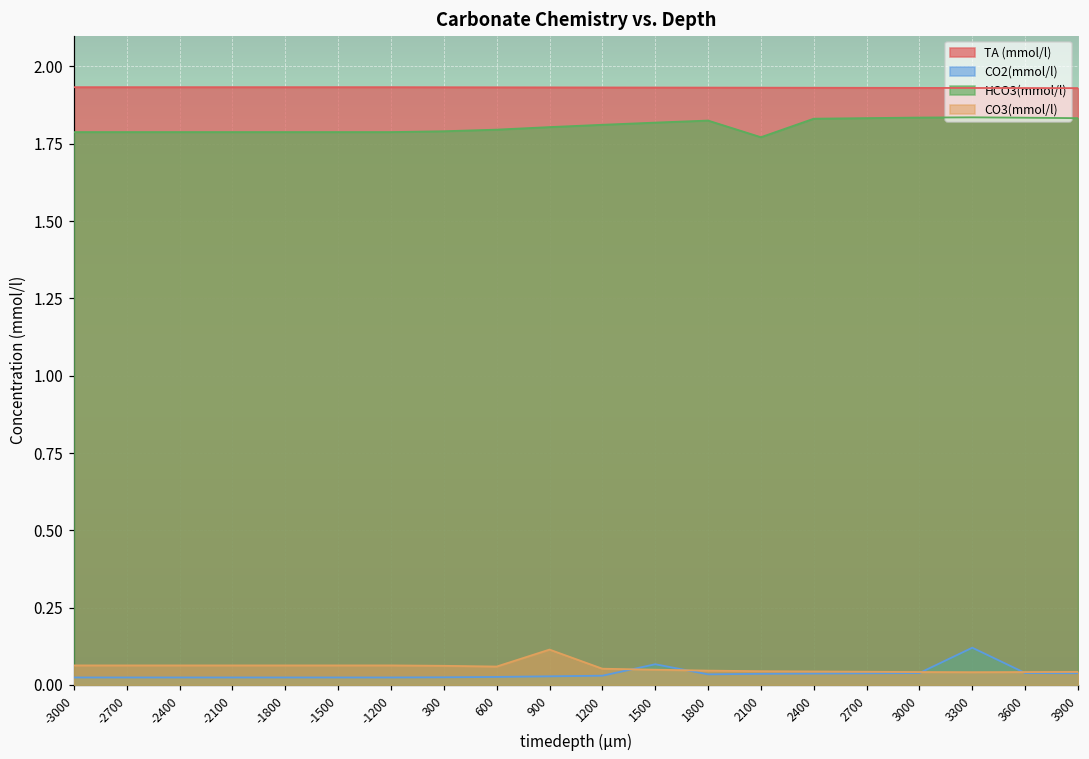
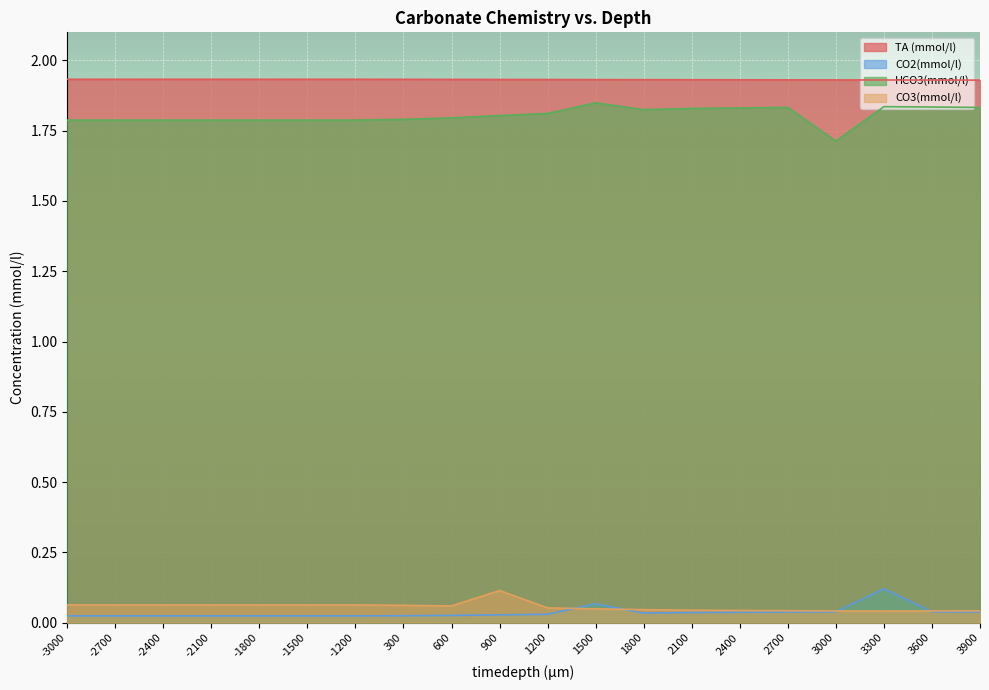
  {
    "TA (mmol/l)": {
      "-3000": 1.93,
      "-2700": 1.93,
      "-2400": 1.93,
      "-2100": 1.93,
      "-1800": 1.93,
      "-1500": 1.93,
      "-1200": 1.93,
      "300": 1.93,
      "600": 1.93,
      "900": 1.93,
      "1200": 1.93,
      "1500": 1.93,
      "1800": 1.93,
      "2100": 1.93,
      "2400": 1.93,
      "2700": 1.93,
      "3000": 1.93,
      "3900": 1.93
    },
    "CO2(mmol/l)": {
      "-3000": 0.02,
      "-2700": 0.02,
      "-2400": 0.02,
      "-2100": 0.02,
      "-1800": 0.02,
      "-1500": 0.02,
      "-1200": 0.02,
      "300": 0.02,
      "600": 0.03,
      "900": 0.03,
      "1200": 0.03,
      "1500": 0.07,
      "1800": 0.03,
      "3300": 0.12
    },
    "HCO3(mmol/l)": {
      "-3000": 1.79,
      "-2700": 1.79,
      "-2400": 1.79,
      "-2100": 1.79,
      "-1800": 1.79,
      "-1500": 1.79,
      "-1200": 1.79,
      "300": 1.79,
      "600": 1.80,
      "900": 1.80,
      "1200": 1.81,
-     "1500": 1.82,
+     "1500": 1.85,
      "1800": 1.83,
-     "2100": 1.77,
+     "2100": 1.83,
      "2400": 1.83,
      "2700": 1.83,
-     "3000": 1.83,
+     "3000": 1.71,
      "3900": 1.83
    },
    "CO3(mmol/l)": {
      "-3000": 0.06,
      "-2700": 0.06,
      "-2400": 0.06,
      "-2100": 0.06,
      "-1800": 0.06,
      "-1500": 0.06,
      "-1200": 0.06,
      "300": 0.06,
      "600": 0.06,
      "900": 0.11,
      "1200": 0.05,
      "1500": 0.05,
      "1800": 0.05,
      "3300": 0.04
    }
  }
